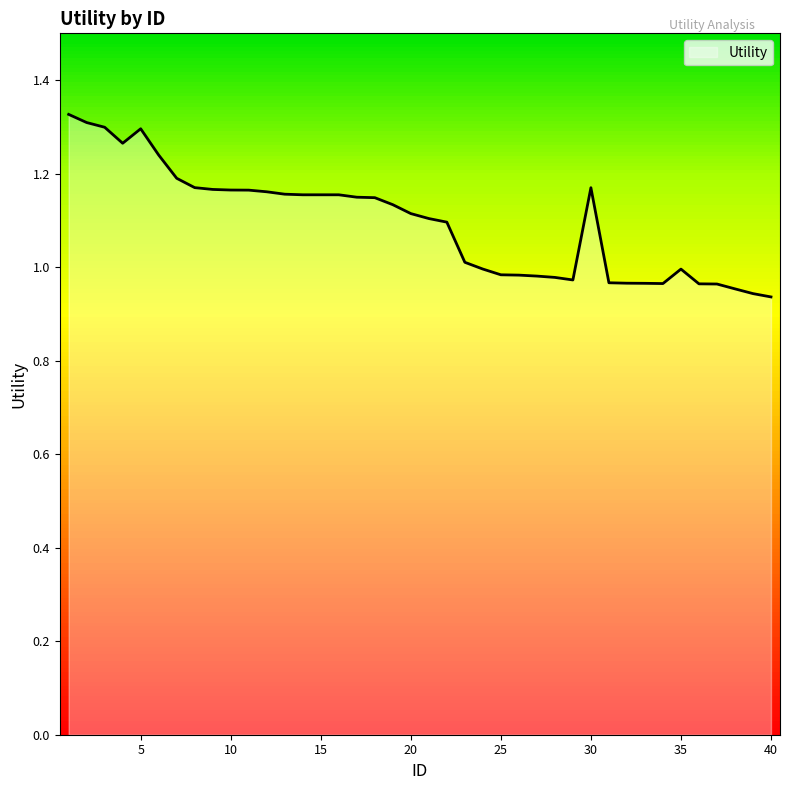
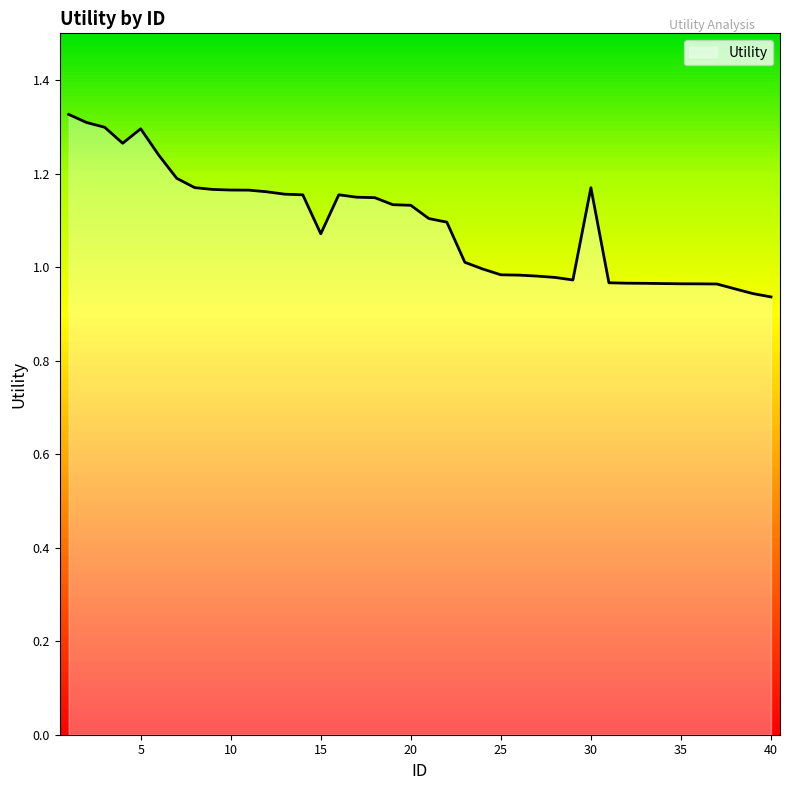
  {
    "5": 1.30,
    "10": 1.16,
-   "15": 1.15,
-   "20": 1.11,
+   "15": 1.07,
+   "20": 1.13,
    "25": 0.98,
    "30": 1.17,
-   "35": 1.00,
+   "35": 0.96,
    "40": 0.94
  }
